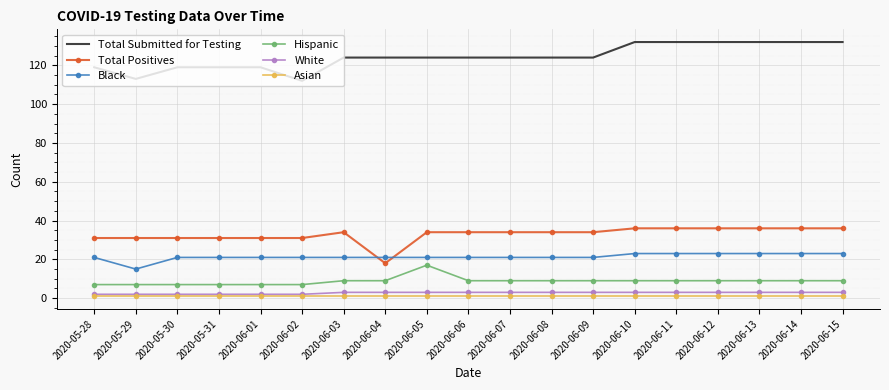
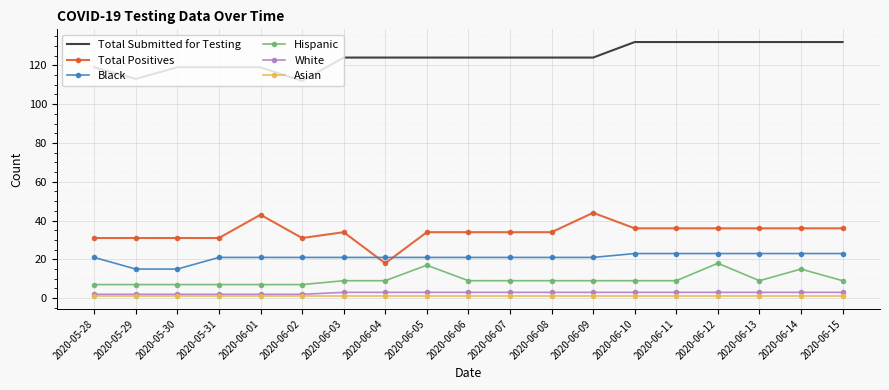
  {
    "Total Submitted for Testing": {
      "2020-06-04": 124,
      "2020-06-05": 124,
      "2020-06-06": 124,
      "2020-06-07": 124,
      "2020-06-08": 124,
      "2020-06-09": 124,
      "2020-06-10": 132,
      "2020-06-11": 132,
      "2020-06-12": 132,
      "2020-06-13": 132,
      "2020-06-14": 132,
      "2020-06-15": 132
    },
    "Total Positives": {
      "2020-05-28": 31,
      "2020-05-29": 31,
      "2020-05-30": 31,
      "2020-05-31": 31,
-     "2020-06-01": 31,
+     "2020-06-01": 43,
      "2020-06-02": 31,
      "2020-06-03": 34,
      "2020-06-04": 18,
      "2020-06-05": 34,
      "2020-06-06": 34,
      "2020-06-07": 34,
      "2020-06-08": 34,
-     "2020-06-09": 34,
+     "2020-06-09": 44,
      "2020-06-10": 36,
      "2020-06-11": 36,
      "2020-06-12": 36,
      "2020-06-13": 36,
      "2020-06-14": 36,
      "2020-06-15": 36
    },
    "Black": {
      "2020-05-28": 21,
      "2020-05-29": 15,
-     "2020-05-30": 21,
+     "2020-05-30": 15,
      "2020-05-31": 21,
      "2020-06-01": 21,
      "2020-06-02": 21,
      "2020-06-03": 21,
      "2020-06-04": 21,
      "2020-06-05": 21,
      "2020-06-06": 21,
      "2020-06-07": 21,
      "2020-06-08": 21,
      "2020-06-09": 21,
      "2020-06-10": 23,
      "2020-06-11": 23,
      "2020-06-12": 23,
      "2020-06-13": 23,
      "2020-06-14": 23,
      "2020-06-15": 23
    },
    "Hispanic": {
      "2020-05-28": 7,
      "2020-05-29": 7,
      "2020-05-30": 7,
      "2020-05-31": 7,
      "2020-06-01": 7,
      "2020-06-02": 7,
      "2020-06-03": 9,
      "2020-06-04": 9,
      "2020-06-05": 17,
      "2020-06-06": 9,
      "2020-06-07": 9,
      "2020-06-08": 9,
      "2020-06-09": 9,
      "2020-06-10": 9,
      "2020-06-11": 9,
-     "2020-06-12": 9,
+     "2020-06-12": 18,
      "2020-06-13": 9,
-     "2020-06-14": 9,
+     "2020-06-14": 15,
      "2020-06-15": 9
    },
    "White": {
      "2020-06-03": 3,
      "2020-06-04": 3,
      "2020-06-05": 3,
      "2020-06-06": 3,
      "2020-06-07": 3,
      "2020-06-08": 3,
      "2020-06-09": 3,
      "2020-06-10": 3,
      "2020-06-11": 3,
      "2020-06-12": 3,
      "2020-06-13": 3,
      "2020-06-14": 3,
      "2020-06-15": 3
    },
    "Asian": {
      "2020-06-03": 1,
      "2020-06-04": 1,
      "2020-06-05": 1,
      "2020-06-06": 1,
      "2020-06-07": 1,
      "2020-06-08": 1,
      "2020-06-09": 1,
      "2020-06-10": 1,
      "2020-06-11": 1,
      "2020-06-12": 1,
      "2020-06-13": 1,
      "2020-06-14": 1,
      "2020-06-15": 1
    }
  }
